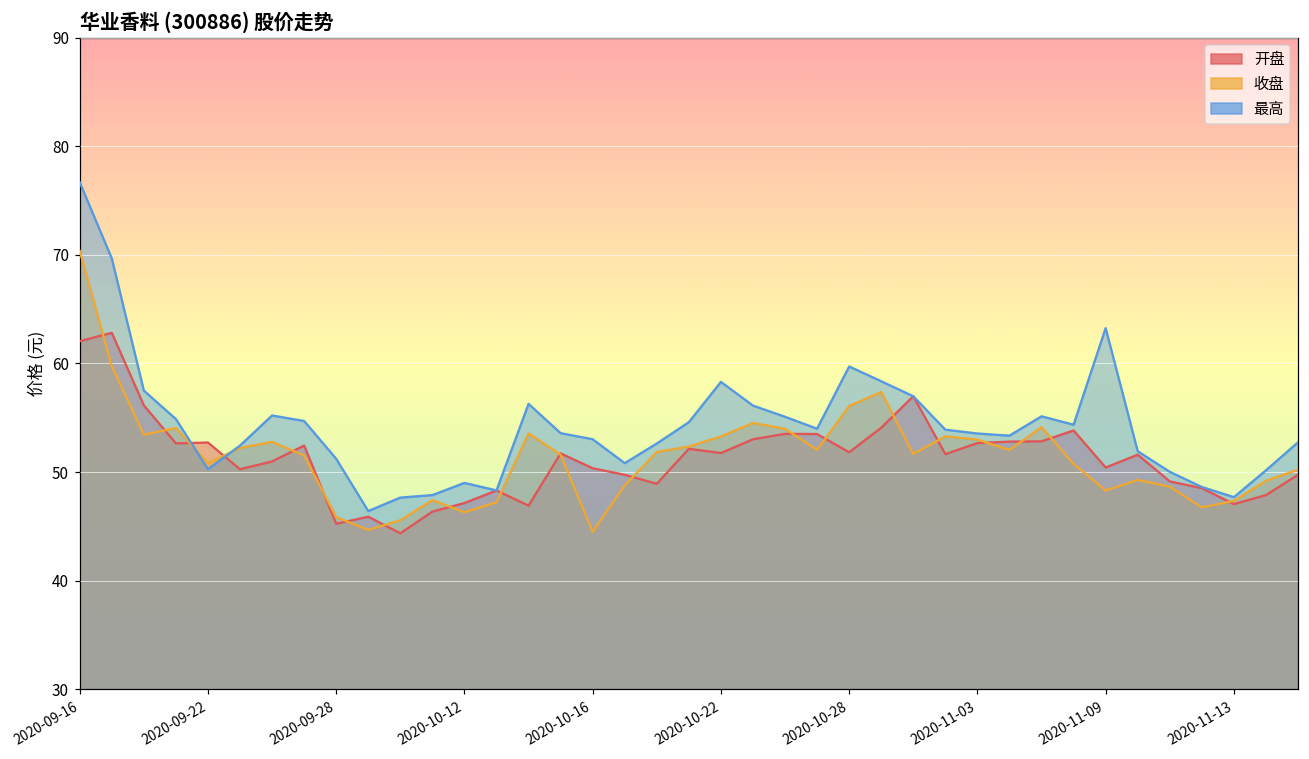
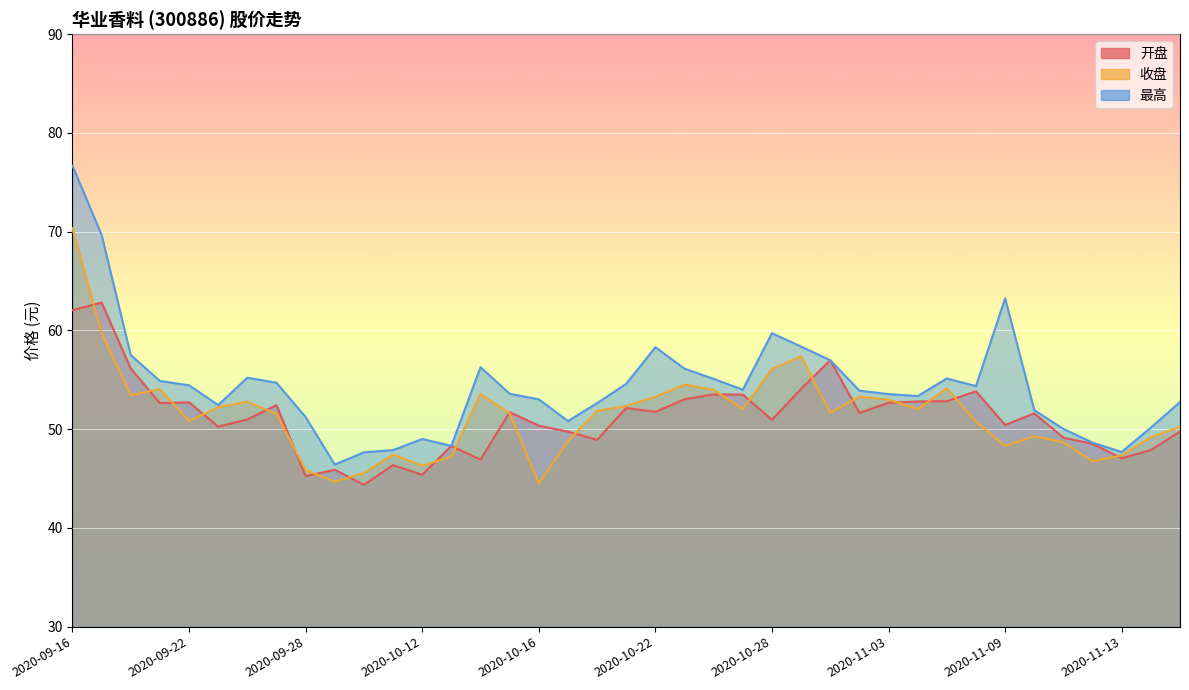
  {
    "开盘": {
      "2020-09-16": 62,
      "2020-09-22": 53,
      "2020-09-28": 45,
-     "2020-10-12": 47,
+     "2020-10-12": 45,
      "2020-10-16": 50,
      "2020-10-22": 52,
-     "2020-10-28": 52,
+     "2020-10-28": 51,
      "2020-11-03": 53,
      "2020-11-09": 50,
      "2020-11-13": 47
    },
    "收盘": {
      "2020-09-16": 70,
      "2020-09-22": 51,
      "2020-09-28": 46,
      "2020-10-12": 46,
      "2020-10-16": 45,
      "2020-10-22": 53,
      "2020-10-28": 56,
      "2020-11-03": 53,
      "2020-11-09": 48,
      "2020-11-13": 47
    },
    "最高": {
      "2020-09-16": 77,
-     "2020-09-22": 50,
+     "2020-09-22": 54,
      "2020-09-28": 51,
      "2020-10-12": 49,
      "2020-10-16": 53,
      "2020-10-22": 58,
      "2020-10-28": 60,
      "2020-11-03": 54,
      "2020-11-09": 63,
      "2020-11-13": 48
    }
  }
